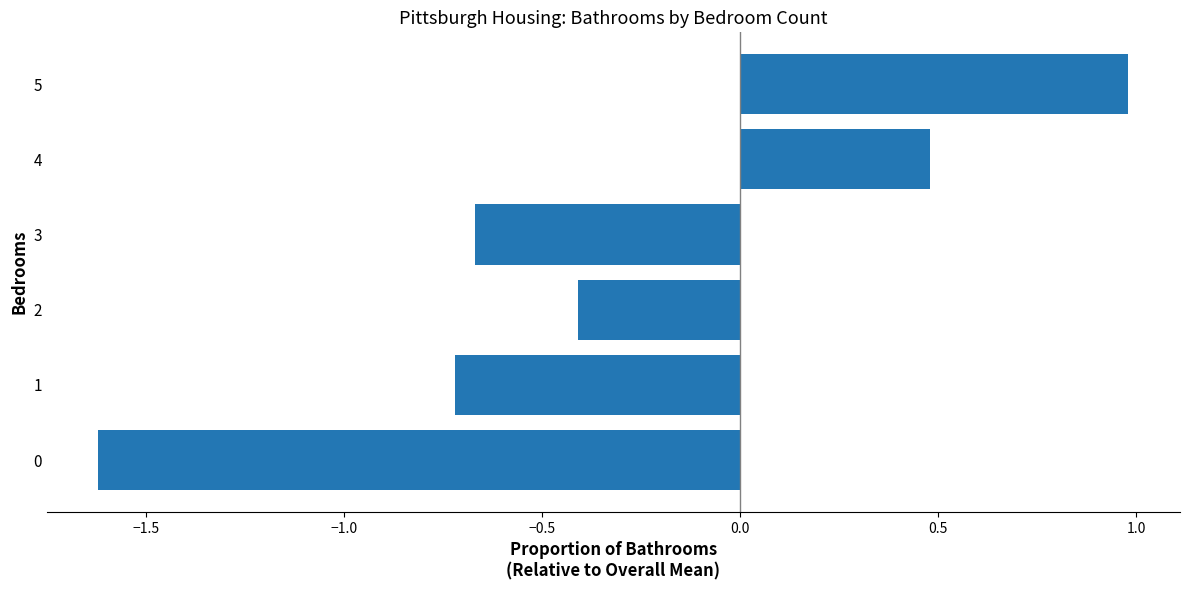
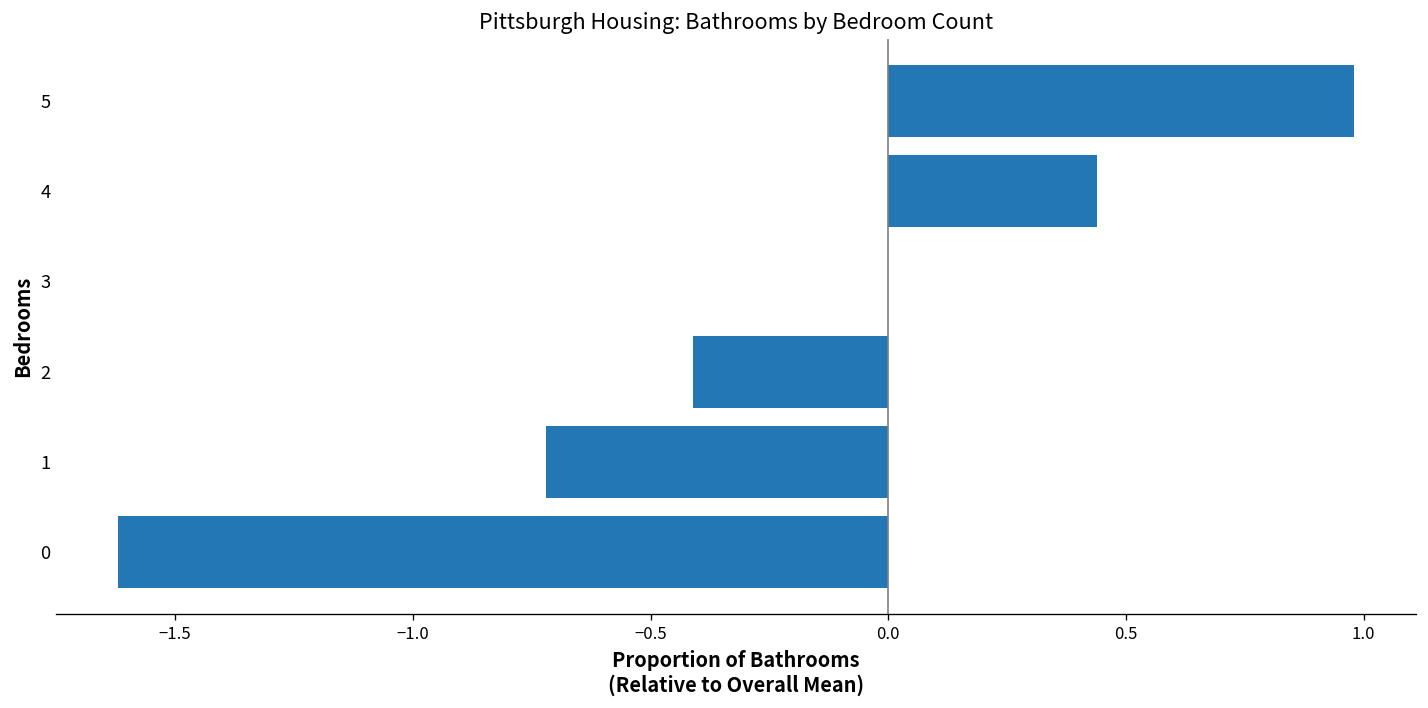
  {
    "5": 0.98,
-   "4": 0.48,
-   "3": -0.67,
+   "4": 0.44,
+   "3": 0.00,
    "2": -0.41,
    "1": -0.72,
    "0": -1.62
  }
